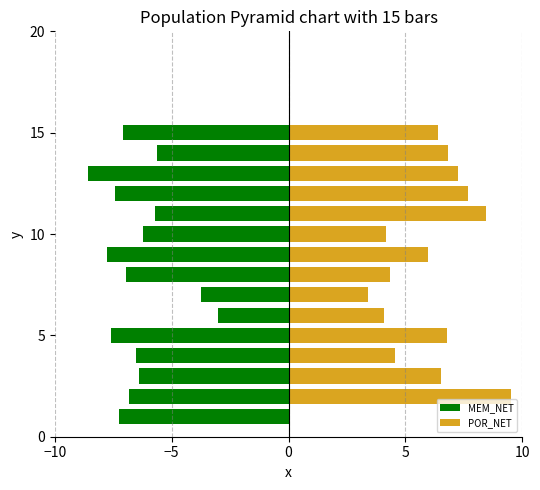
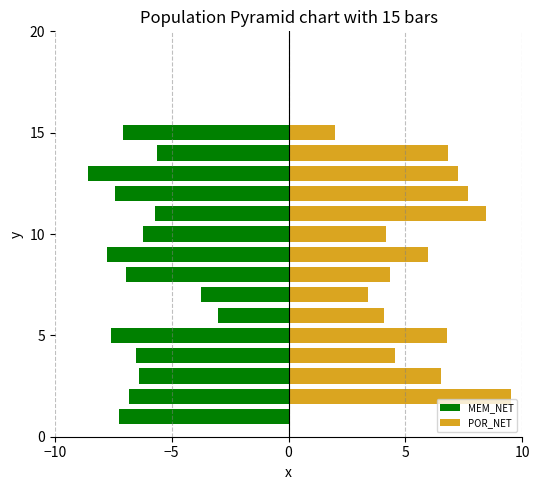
  {
    "MEM_NET": {
      "15": -7.1,
      "10": -6.2,
      "5": -7.6
    },
    "POR_NET": {
-     "15": 6.4,
+     "15": 2.0,
      "10": 4.2,
      "5": 6.8
    }
  }
